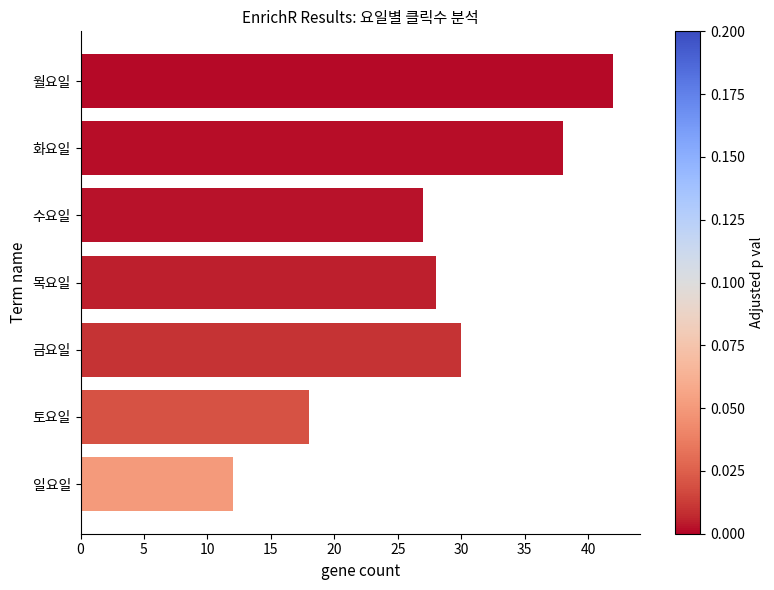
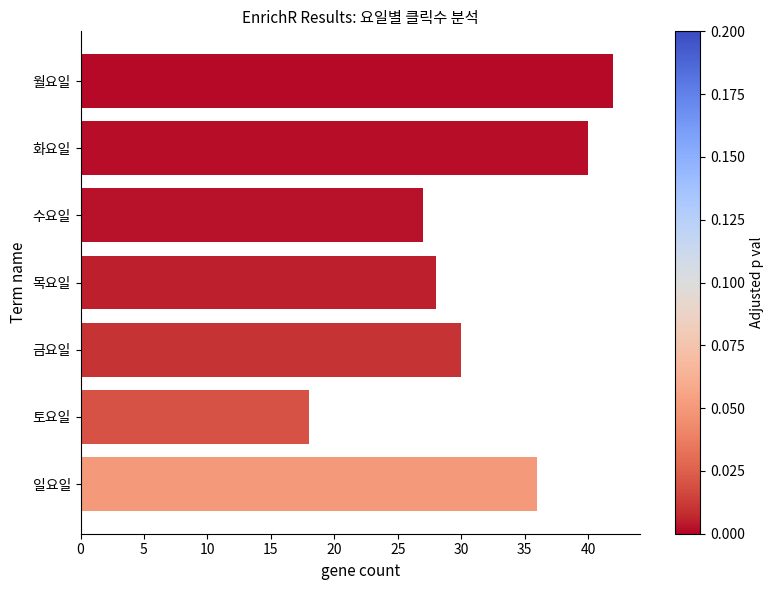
  {
    "월요일": 42,
-   "화요일": 38,
+   "화요일": 40,
    "수요일": 27,
    "목요일": 28,
    "금요일": 30,
    "토요일": 18,
-   "일요일": 12
+   "일요일": 36
  }
